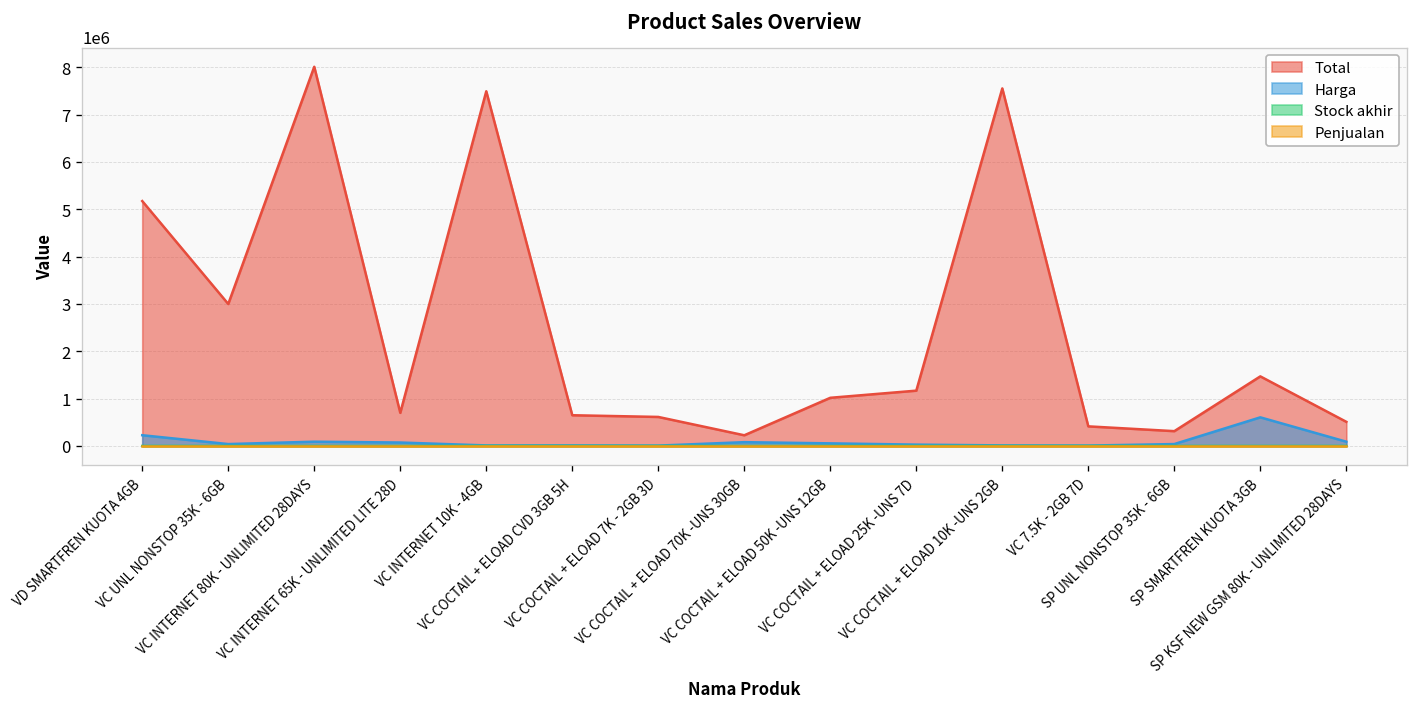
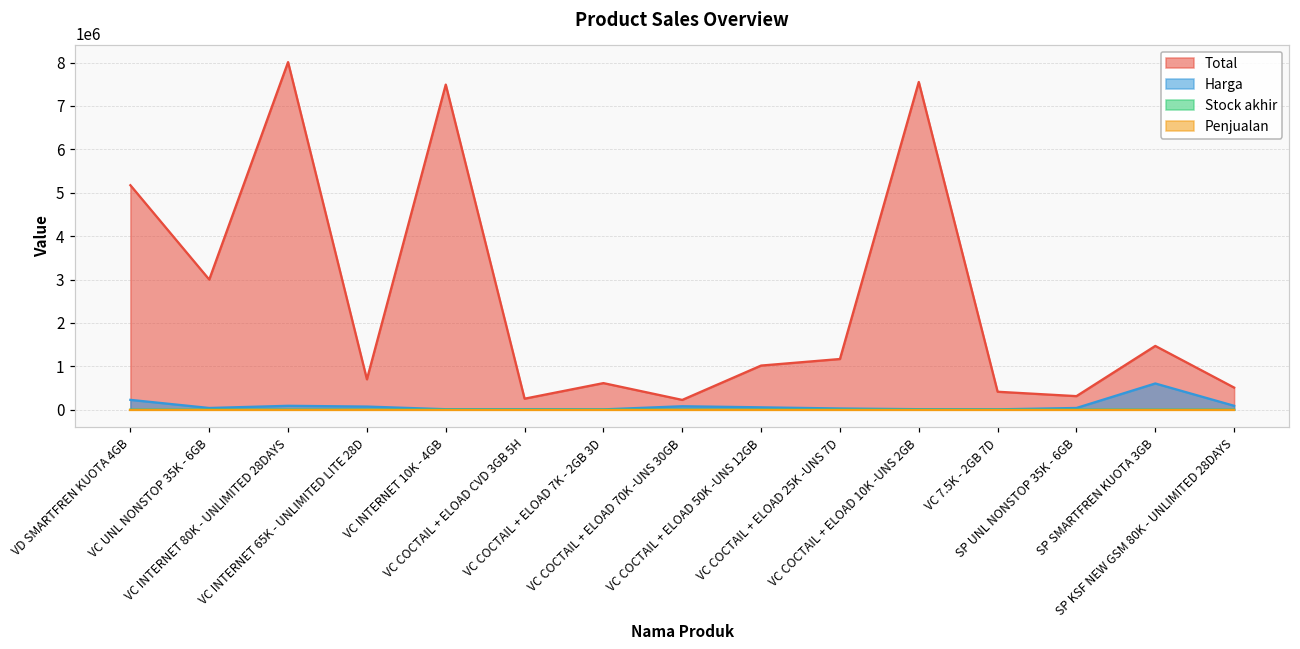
  {
    "Total": {
      "VD SMARTFREN KUOTA 4GB": 5200000,
      "VC UNL NONSTOP 35K - 6GB": 3000000,
      "VC INTERNET 80K - UNLIMITED 28DAYS": 8000000,
      "VC INTERNET 65K - UNLIMITED LITE 28D": 700000,
      "VC INTERNET 10K - 4GB": 7500000,
-     "VC COCTAIL + ELOAD CVD 3GB 5H": 600000,
+     "VC COCTAIL + ELOAD CVD 3GB 5H": 300000,
      "VC COCTAIL + ELOAD 7K - 2GB 3D": 600000,
      "VC COCTAIL + ELOAD 70K -UNS 30GB": 200000,
      "VC COCTAIL + ELOAD 50K -UNS 12GB": 1000000,
      "VC COCTAIL + ELOAD 25K -UNS 7D": 1200000,
      "VC COCTAIL + ELOAD 10K -UNS 2GB": 7600000,
      "VC 7.5K - 2GB 7D": 400000,
      "SP UNL NONSTOP 35K - 6GB": 300000,
      "SP SMARTFREN KUOTA 3GB": 1500000,
      "SP KSF NEW GSM 80K - UNLIMITED 28DAYS": 500000
    },
    "Harga": {
      "VD SMARTFREN KUOTA 4GB": 200000,
      "VC INTERNET 80K - UNLIMITED 28DAYS": 100000,
      "VC INTERNET 65K - UNLIMITED LITE 28D": 100000,
      "VC COCTAIL + ELOAD 70K -UNS 30GB": 100000,
      "SP SMARTFREN KUOTA 3GB": 600000,
      "SP KSF NEW GSM 80K - UNLIMITED 28DAYS": 100000
    },
    "Penjualan": {
      "VD SMARTFREN KUOTA 4GB": 0,
      "VC INTERNET 80K - UNLIMITED 28DAYS": 0,
      "VC INTERNET 65K - UNLIMITED LITE 28D": 0,
      "VC COCTAIL + ELOAD 70K -UNS 30GB": 0,
      "SP SMARTFREN KUOTA 3GB": 0,
      "SP KSF NEW GSM 80K - UNLIMITED 28DAYS": 0
    }
  }
